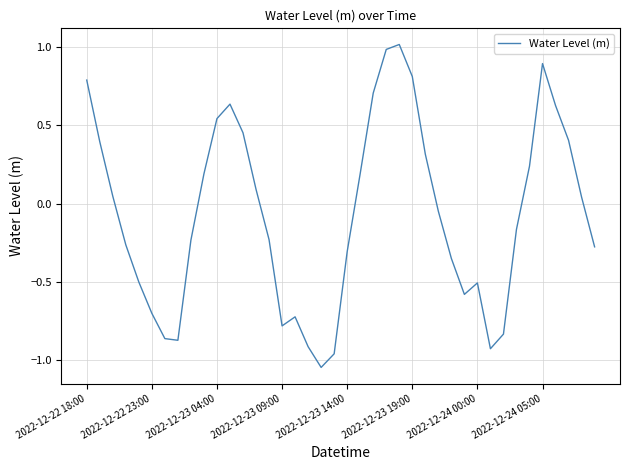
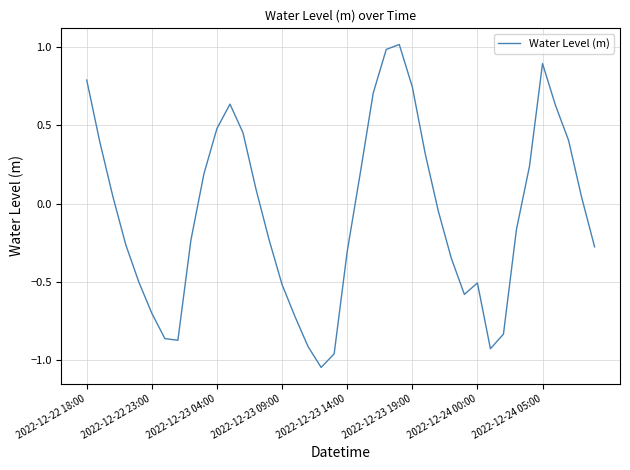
  {
    "2022-12-22 18:00": 0.79,
    "2022-12-22 23:00": -0.70,
-   "2022-12-23 04:00": 0.54,
-   "2022-12-23 09:00": -0.78,
+   "2022-12-23 04:00": 0.48,
+   "2022-12-23 09:00": -0.52,
    "2022-12-23 14:00": -0.31,
-   "2022-12-23 19:00": 0.81,
+   "2022-12-23 19:00": 0.75,
    "2022-12-24 00:00": -0.51,
    "2022-12-24 05:00": 0.89
  }
